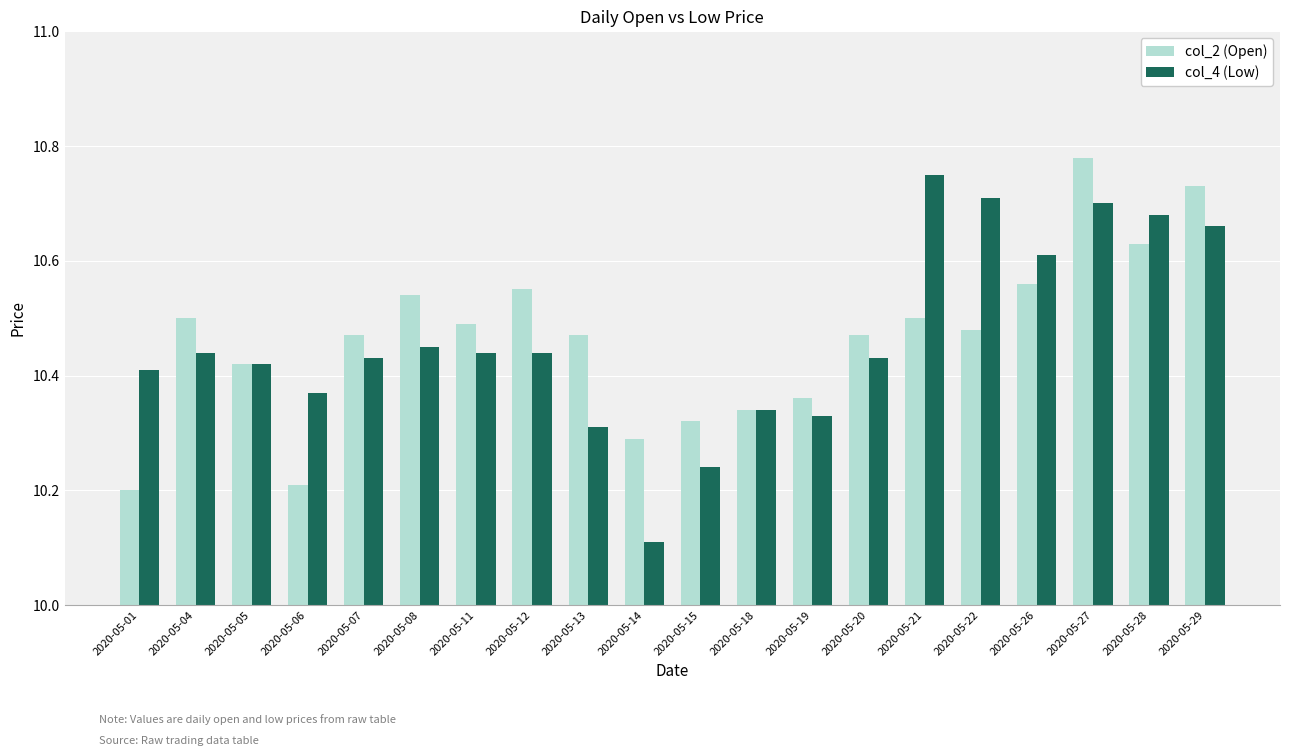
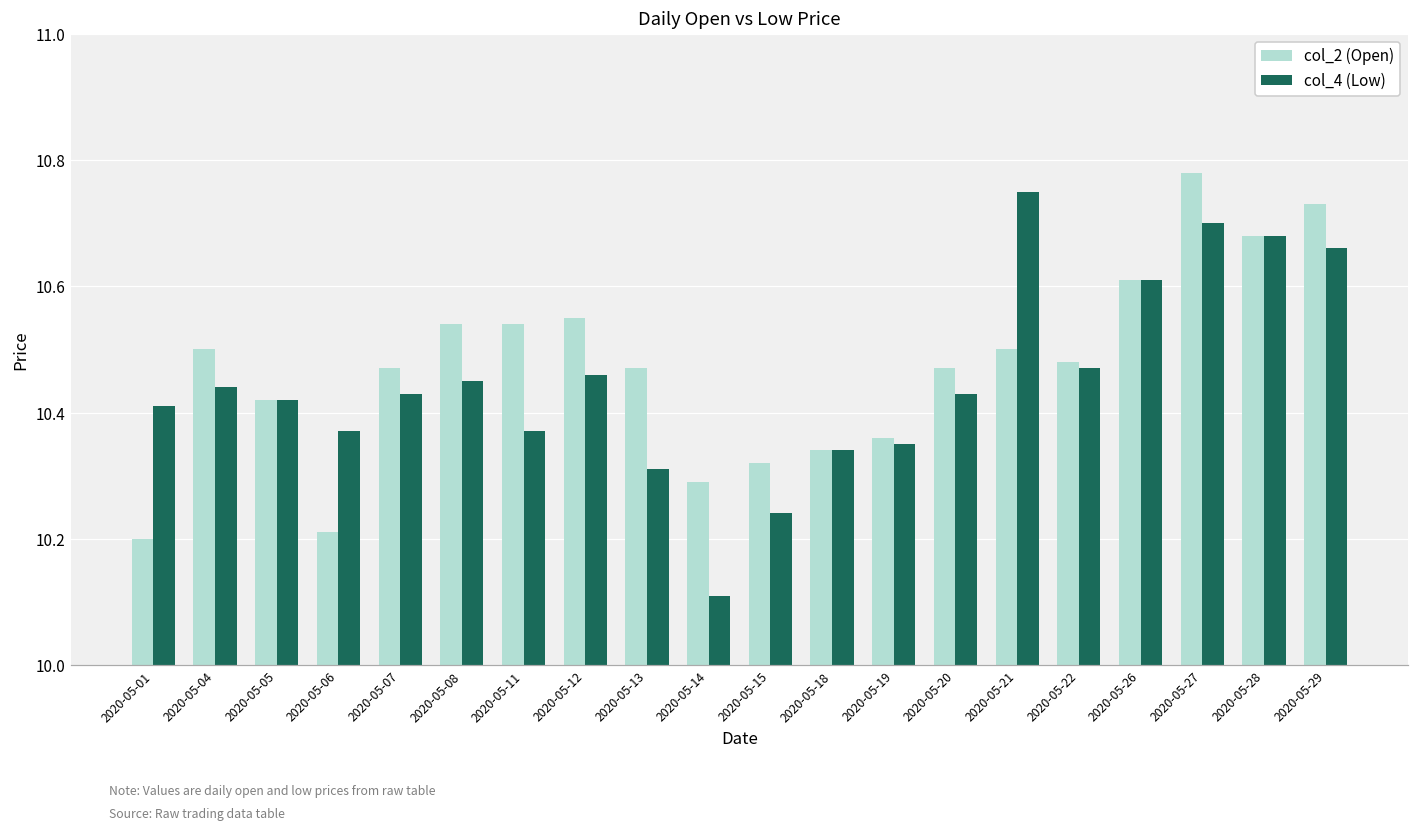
  {
    "col_2 (Open)": {
      "2020-05-01": 10.20,
      "2020-05-04": 10.50,
      "2020-05-05": 10.42,
      "2020-05-06": 10.21,
      "2020-05-07": 10.47,
      "2020-05-08": 10.54,
-     "2020-05-11": 10.49,
+     "2020-05-11": 10.54,
      "2020-05-12": 10.55,
      "2020-05-13": 10.47,
      "2020-05-14": 10.29,
      "2020-05-15": 10.32,
      "2020-05-18": 10.34,
      "2020-05-19": 10.36,
      "2020-05-20": 10.47,
      "2020-05-21": 10.50,
      "2020-05-22": 10.48,
-     "2020-05-26": 10.56,
+     "2020-05-26": 10.61,
      "2020-05-27": 10.78,
-     "2020-05-28": 10.63,
+     "2020-05-28": 10.68,
      "2020-05-29": 10.73
    },
    "col_4 (Low)": {
      "2020-05-01": 10.41,
      "2020-05-04": 10.44,
      "2020-05-05": 10.42,
      "2020-05-06": 10.37,
      "2020-05-07": 10.43,
      "2020-05-08": 10.45,
-     "2020-05-11": 10.44,
-     "2020-05-12": 10.44,
+     "2020-05-11": 10.37,
+     "2020-05-12": 10.46,
      "2020-05-13": 10.31,
      "2020-05-14": 10.11,
      "2020-05-15": 10.24,
      "2020-05-18": 10.34,
-     "2020-05-19": 10.33,
+     "2020-05-19": 10.35,
      "2020-05-20": 10.43,
      "2020-05-21": 10.75,
-     "2020-05-22": 10.71,
+     "2020-05-22": 10.47,
      "2020-05-26": 10.61,
      "2020-05-27": 10.70,
      "2020-05-28": 10.68,
      "2020-05-29": 10.66
    }
  }
